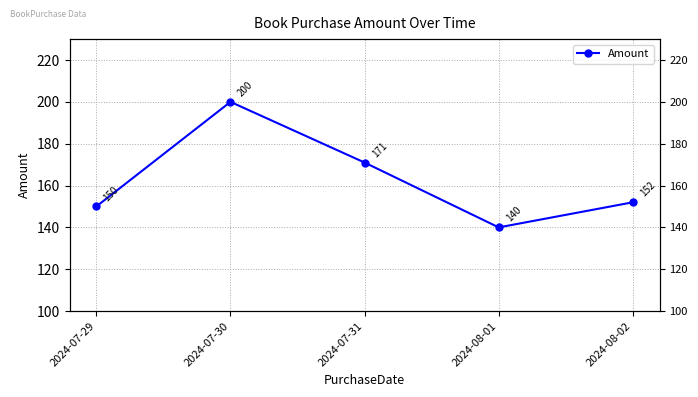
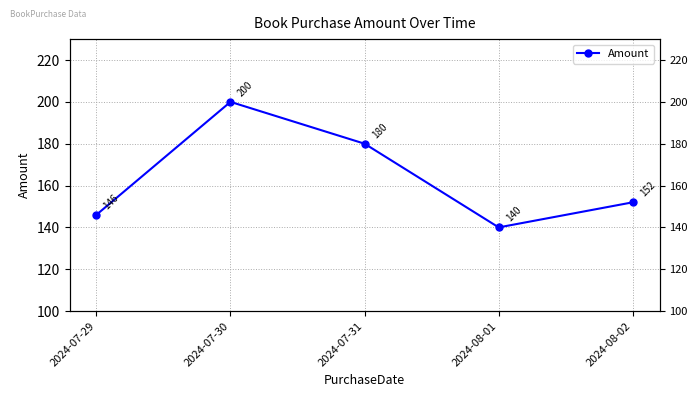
  {
-   "2024-07-29": 150,
+   "2024-07-29": 146,
    "2024-07-30": 200,
-   "2024-07-31": 171,
+   "2024-07-31": 180,
    "2024-08-01": 140,
    "2024-08-02": 152
  }
